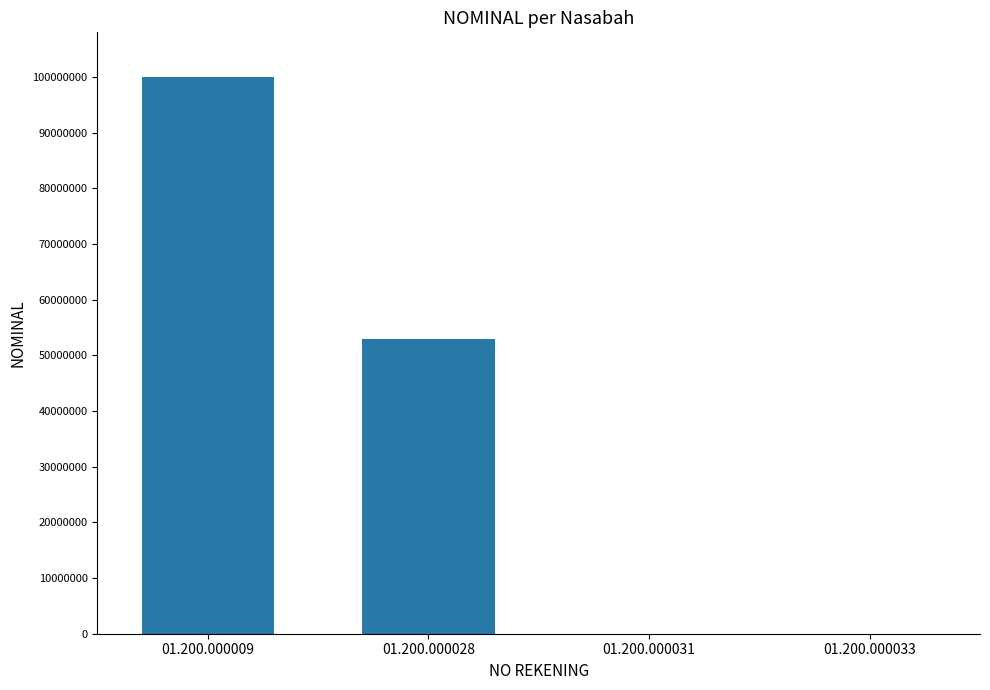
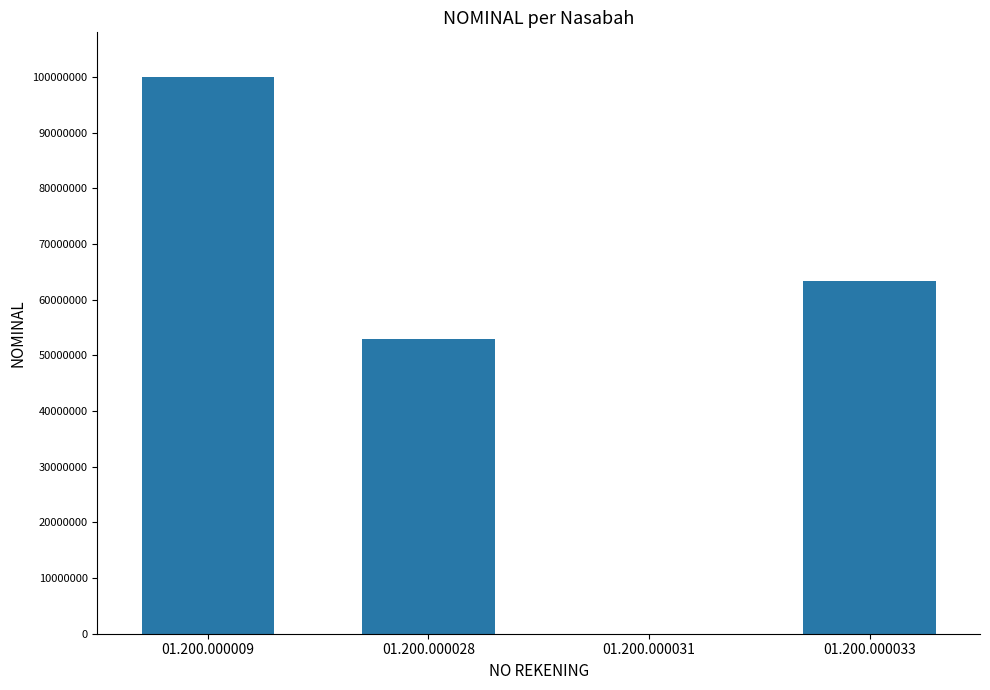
  {
    "01.200.000009": 100000000,
    "01.200.000028": 53000000,
-   "01.200.000033": 0
+   "01.200.000033": 63000000
  }
